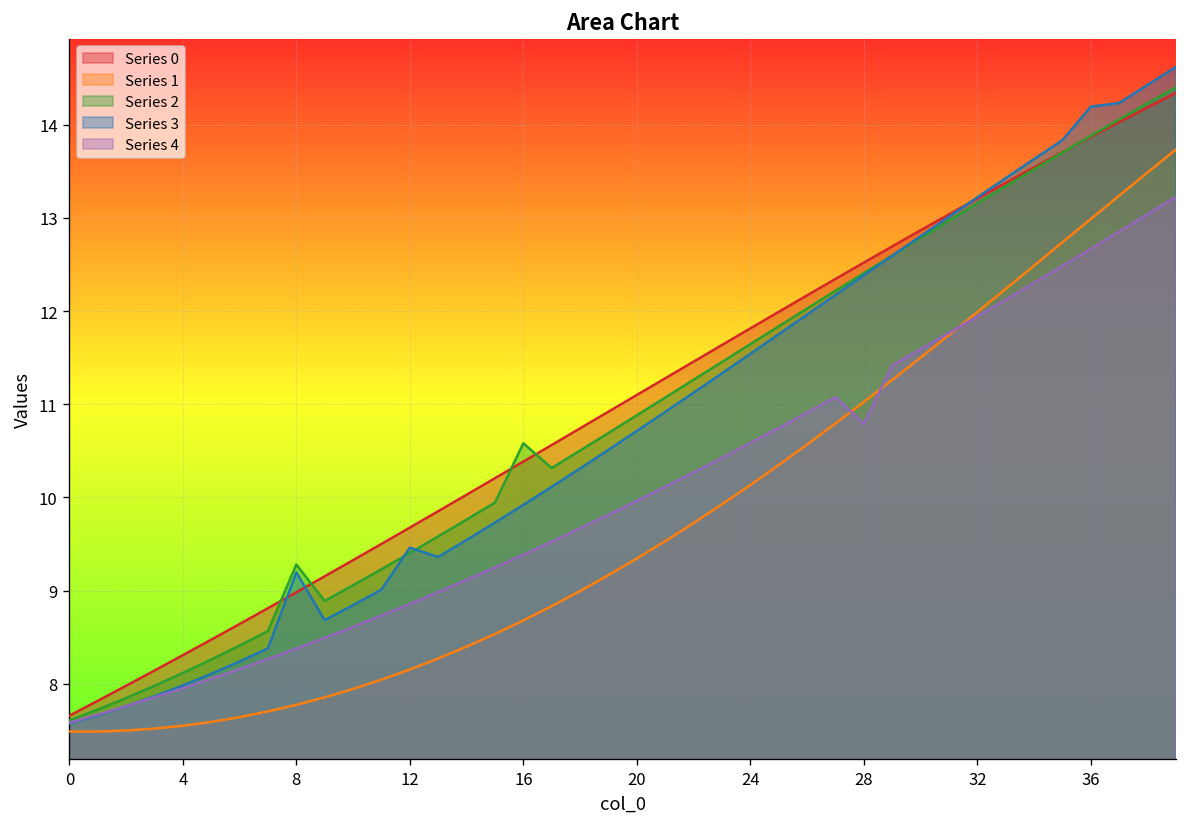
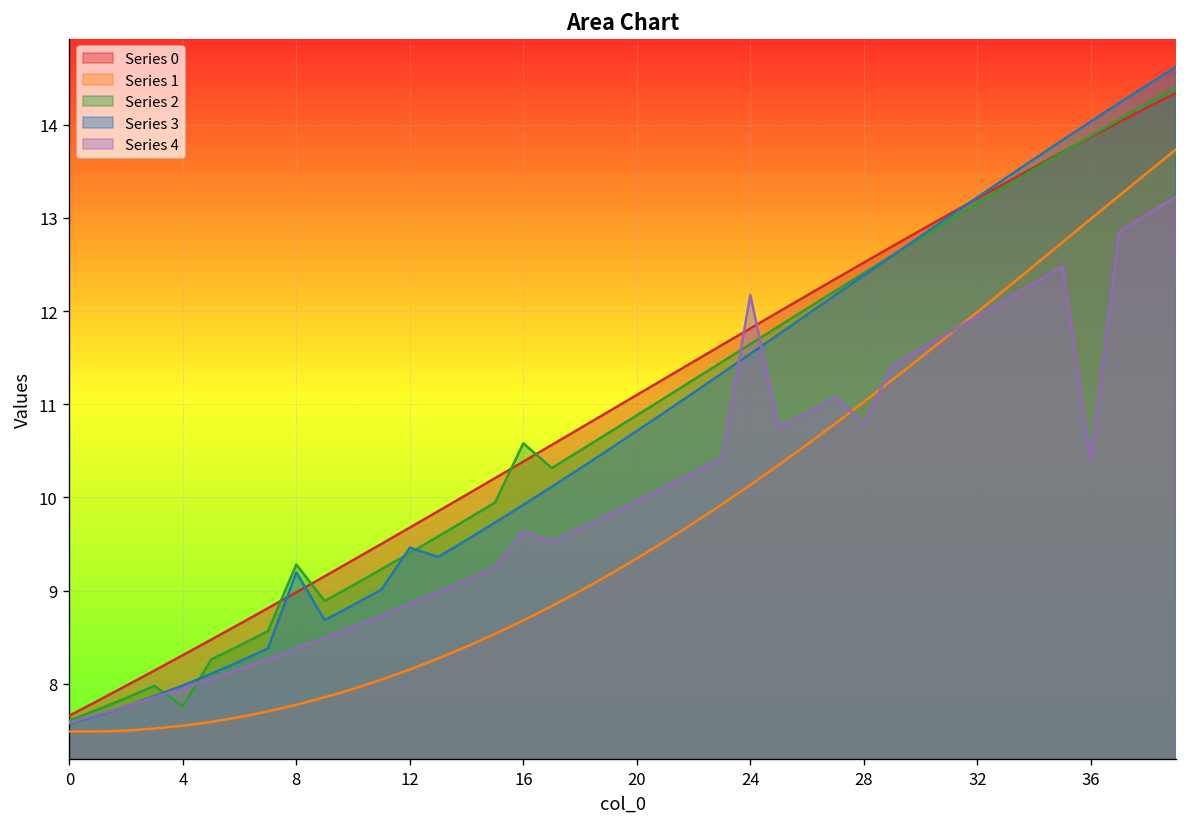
  {
    "Series 2": {
-     "4": 8.1,
+     "4": 7.8,
      "8": 9.3,
      "12": 9.4,
      "16": 10.6,
      "20": 10.9,
      "24": 11.6,
      "32": 13.2
    },
    "Series 3": {
      "8": 9.2,
      "12": 9.5,
      "16": 9.9,
      "20": 10.7,
      "24": 11.5,
-     "36": 14.2
+     "36": 14.0
    },
    "Series 4": {
      "8": 8.4,
      "12": 8.9,
-     "16": 9.4,
+     "16": 9.6,
      "20": 10.0,
-     "24": 10.6,
+     "24": 12.2,
      "28": 10.8,
      "32": 11.9,
-     "36": 12.7
+     "36": 10.4
    }
  }
